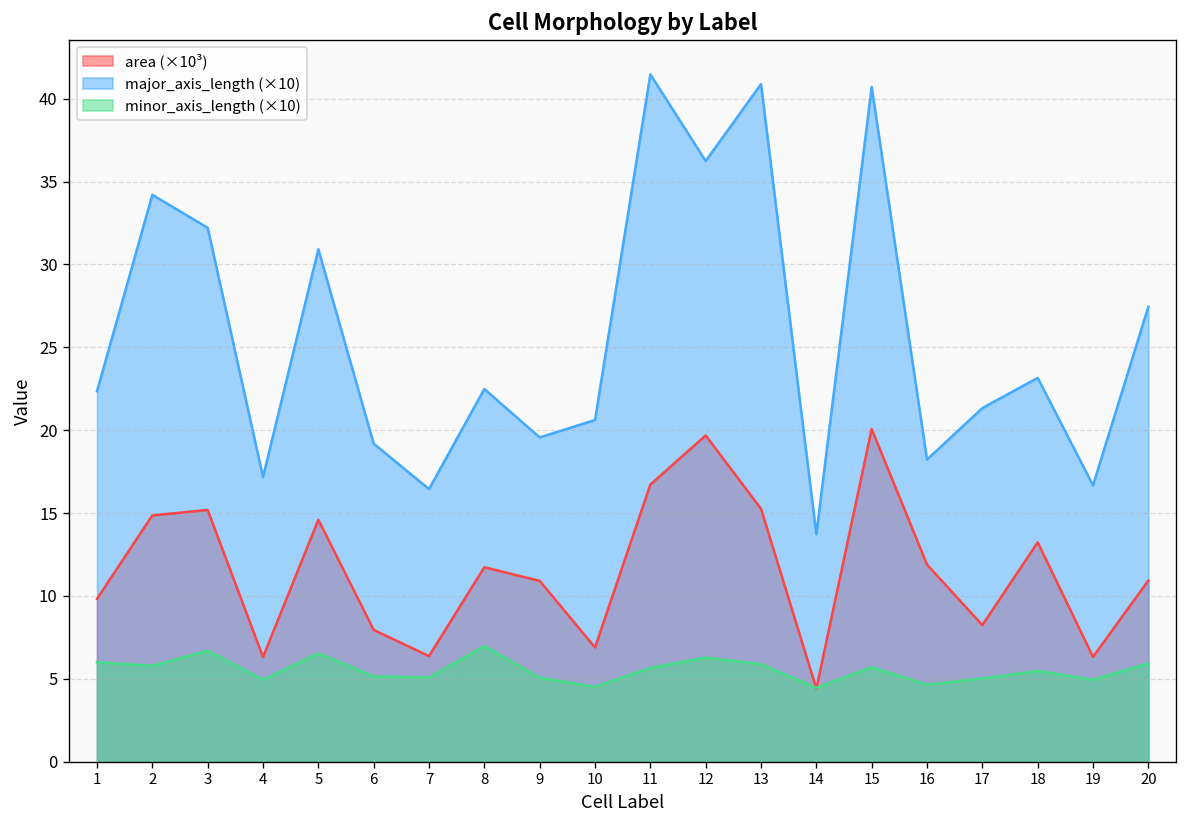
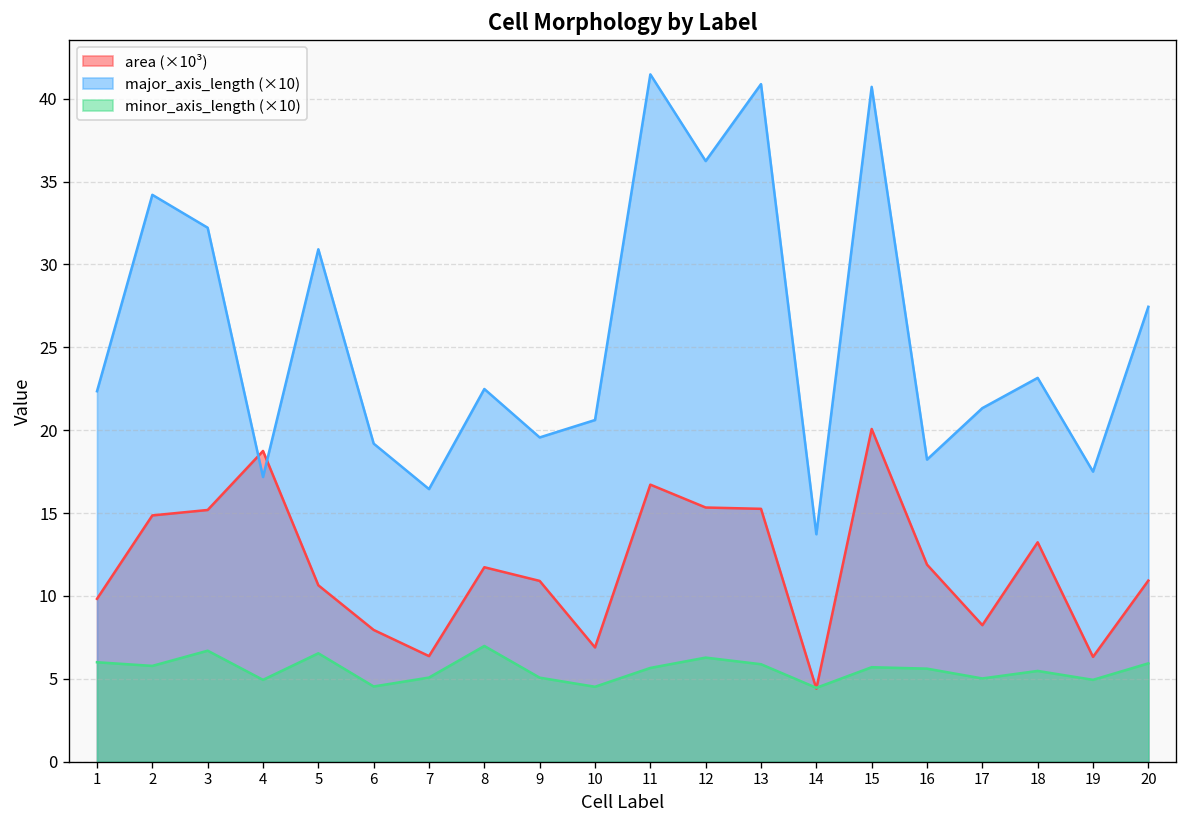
  {
    "area (×10³)": {
      "1": 9.8,
      "2": 14.9,
      "3": 15.2,
-     "4": 6.3,
-     "5": 14.6,
+     "4": 18.7,
+     "5": 10.6,
      "6": 7.9,
      "7": 6.4,
      "8": 11.7,
      "9": 10.9,
      "10": 6.9,
      "11": 16.7,
-     "12": 19.7,
+     "12": 15.3,
      "13": 15.3,
      "15": 20.1,
      "16": 11.9,
      "17": 8.2,
      "18": 13.2,
      "19": 6.3,
      "20": 10.9
    },
    "major_axis_length (×10)": {
      "1": 22.4,
      "2": 34.2,
      "3": 32.2,
      "4": 17.2,
      "5": 30.9,
      "6": 19.2,
      "7": 16.4,
      "8": 22.5,
      "9": 19.6,
      "10": 20.6,
      "11": 41.5,
      "12": 36.2,
      "13": 40.9,
      "14": 13.7,
      "15": 40.7,
      "16": 18.2,
      "17": 21.3,
      "18": 23.2,
-     "19": 16.7,
+     "19": 17.5,
      "20": 27.4
    },
    "minor_axis_length (×10)": {
      "1": 6.0,
      "2": 5.8,
      "3": 6.7,
      "4": 4.9,
      "5": 6.5,
-     "6": 5.2,
+     "6": 4.5,
      "7": 5.1,
      "8": 7.0,
      "9": 5.1,
      "10": 4.5,
      "11": 5.7,
      "12": 6.3,
      "13": 5.9,
      "15": 5.7,
-     "16": 4.6,
+     "16": 5.6,
      "17": 5.0,
      "18": 5.5,
      "19": 4.9,
      "20": 5.9
    }
  }
